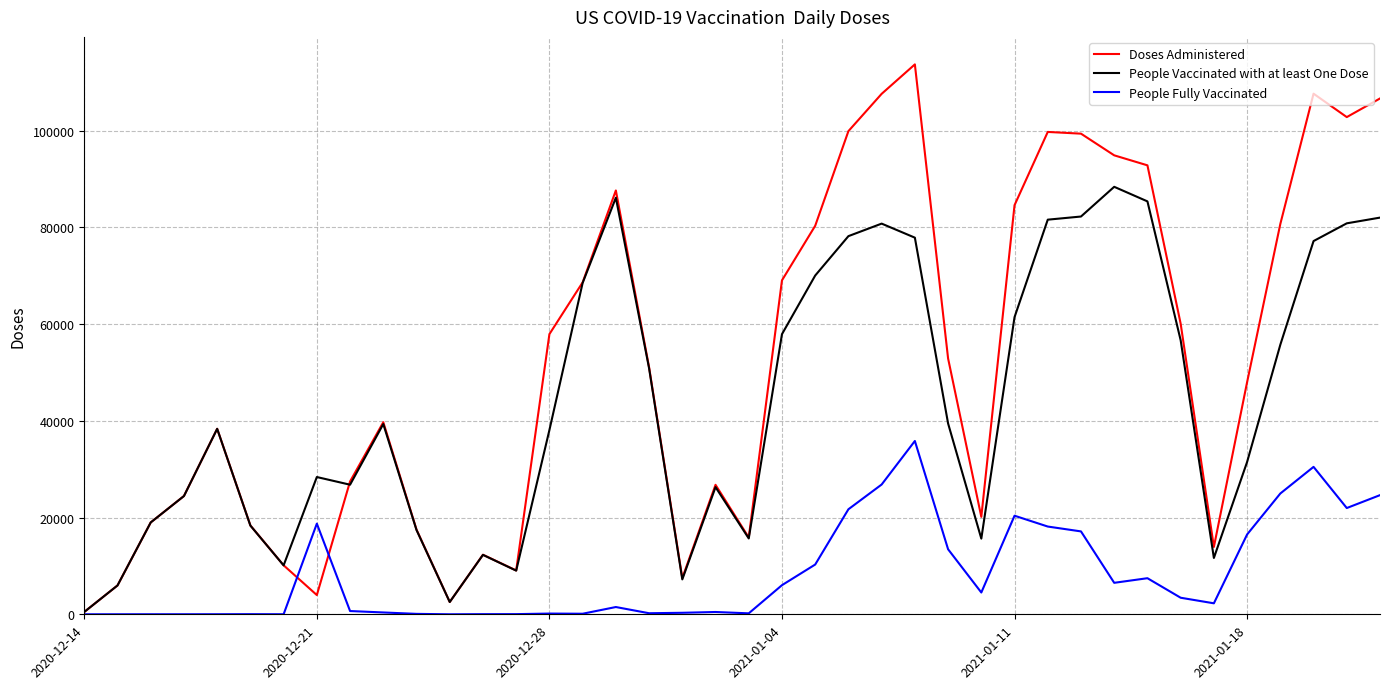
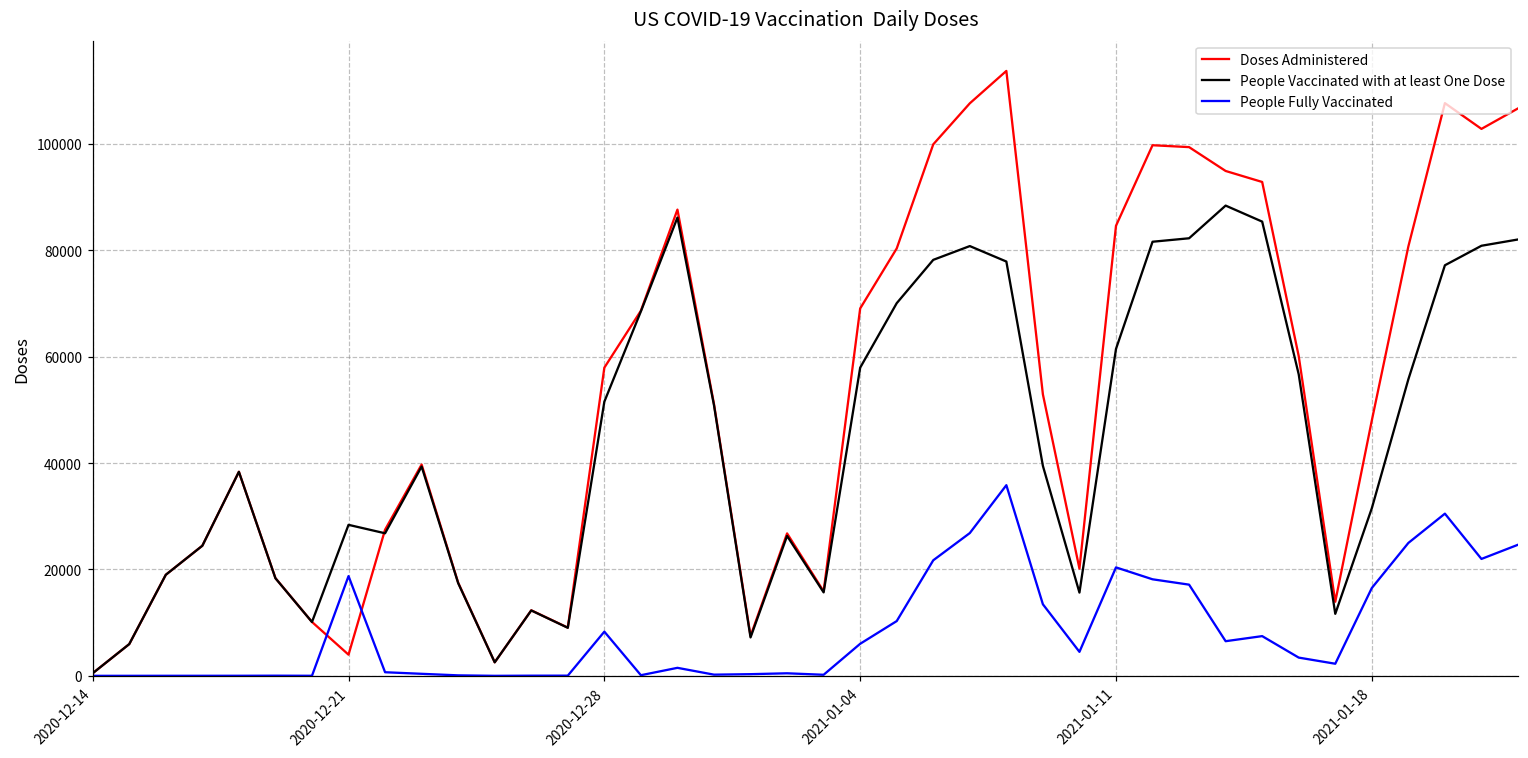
  {
    "Doses Administered": {
      "2020-12-21": 4000,
      "2020-12-28": 58000,
      "2021-01-04": 69000,
      "2021-01-11": 85000,
      "2021-01-18": 48000
    },
    "People Vaccinated with at least One Dose": {
      "2020-12-21": 28000,
-     "2020-12-28": 38000,
+     "2020-12-28": 52000,
      "2021-01-04": 58000,
      "2021-01-11": 61000,
      "2021-01-18": 31000
    },
    "People Fully Vaccinated": {
      "2020-12-21": 19000,
-     "2020-12-28": 0,
+     "2020-12-28": 8000,
      "2021-01-04": 6000,
      "2021-01-11": 20000,
      "2021-01-18": 17000
    }
  }
